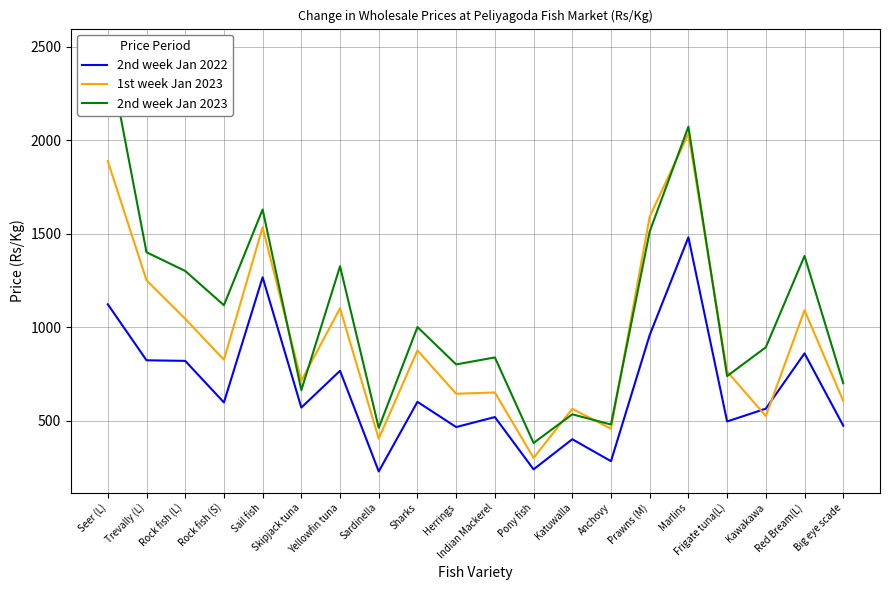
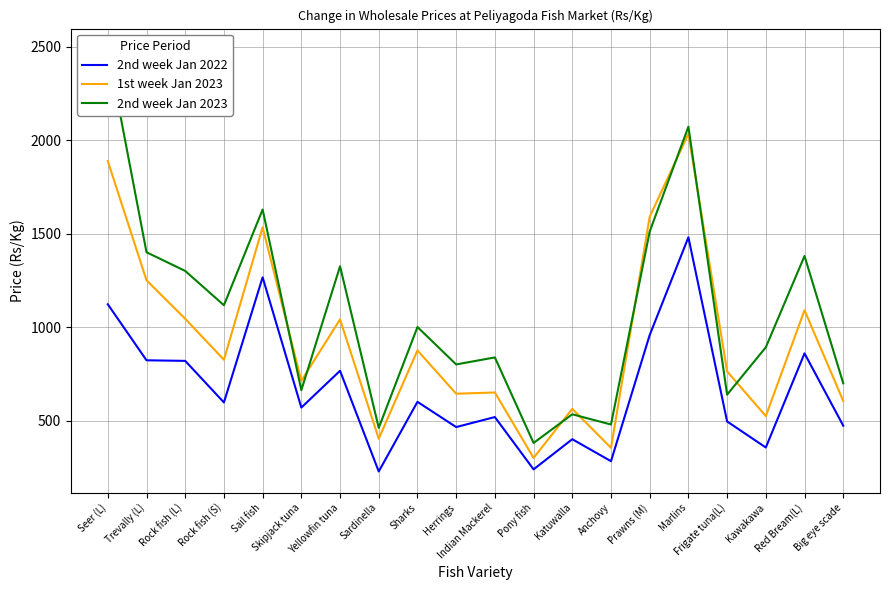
  {
    "2nd week Jan 2022": {
      "Seer (L)": 1120,
      "Trevally (L)": 820,
      "Rock fish (L)": 820,
      "Rock fish (S)": 600,
      "Sail fish": 1270,
      "Skipjack tuna": 570,
      "Yellowfin tuna": 770,
      "Sardinella": 230,
      "Sharks": 600,
      "Herrings": 470,
      "Indian Mackerel": 520,
      "Pony fish": 240,
      "Katuwalla": 400,
      "Anchovy": 280,
      "Prawns (M)": 960,
      "Marlins": 1480,
      "Frigate tuna(L)": 500,
-     "Kawakawa": 560,
+     "Kawakawa": 360,
      "Red Bream(L)": 860,
      "Big eye scade": 470
    },
    "1st week Jan 2023": {
      "Seer (L)": 1890,
      "Trevally (L)": 1250,
      "Rock fish (L)": 1040,
      "Rock fish (S)": 830,
      "Sail fish": 1530,
      "Skipjack tuna": 710,
-     "Yellowfin tuna": 1100,
+     "Yellowfin tuna": 1040,
      "Sardinella": 400,
      "Sharks": 880,
      "Herrings": 640,
      "Indian Mackerel": 650,
      "Pony fish": 300,
      "Katuwalla": 560,
-     "Anchovy": 460,
+     "Anchovy": 350,
      "Prawns (M)": 1590,
      "Marlins": 2030,
      "Frigate tuna(L)": 760,
      "Kawakawa": 520,
      "Red Bream(L)": 1090,
      "Big eye scade": 610
    },
    "2nd week Jan 2023": {
      "Trevally (L)": 1400,
      "Rock fish (L)": 1300,
      "Rock fish (S)": 1120,
      "Sail fish": 1630,
      "Skipjack tuna": 660,
      "Yellowfin tuna": 1330,
      "Sardinella": 460,
      "Sharks": 1000,
      "Herrings": 800,
      "Indian Mackerel": 840,
      "Pony fish": 380,
      "Katuwalla": 530,
      "Anchovy": 480,
      "Prawns (M)": 1510,
      "Marlins": 2070,
-     "Frigate tuna(L)": 740,
+     "Frigate tuna(L)": 640,
      "Kawakawa": 890,
      "Red Bream(L)": 1380,
      "Big eye scade": 700
    }
  }
